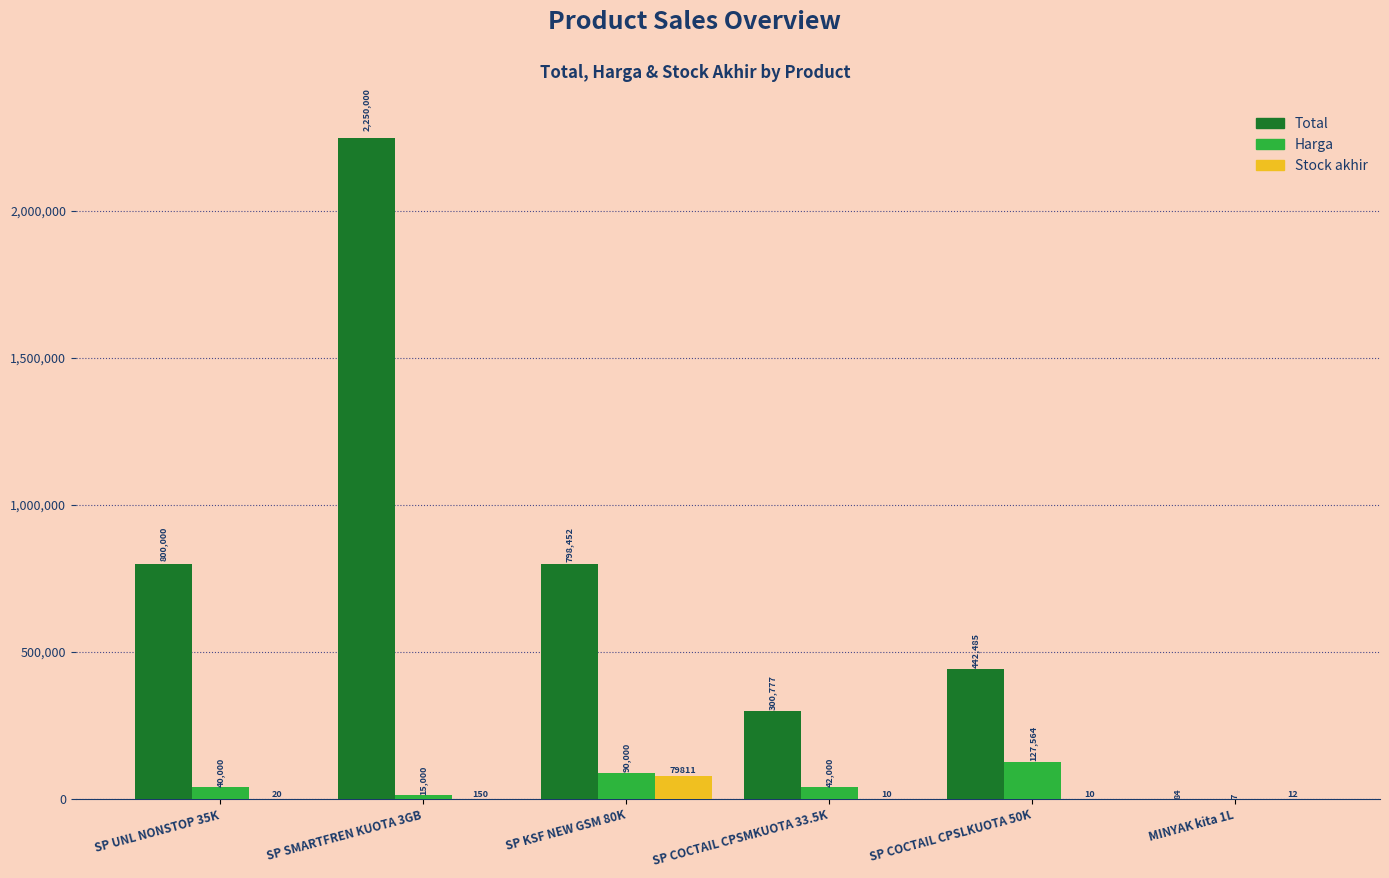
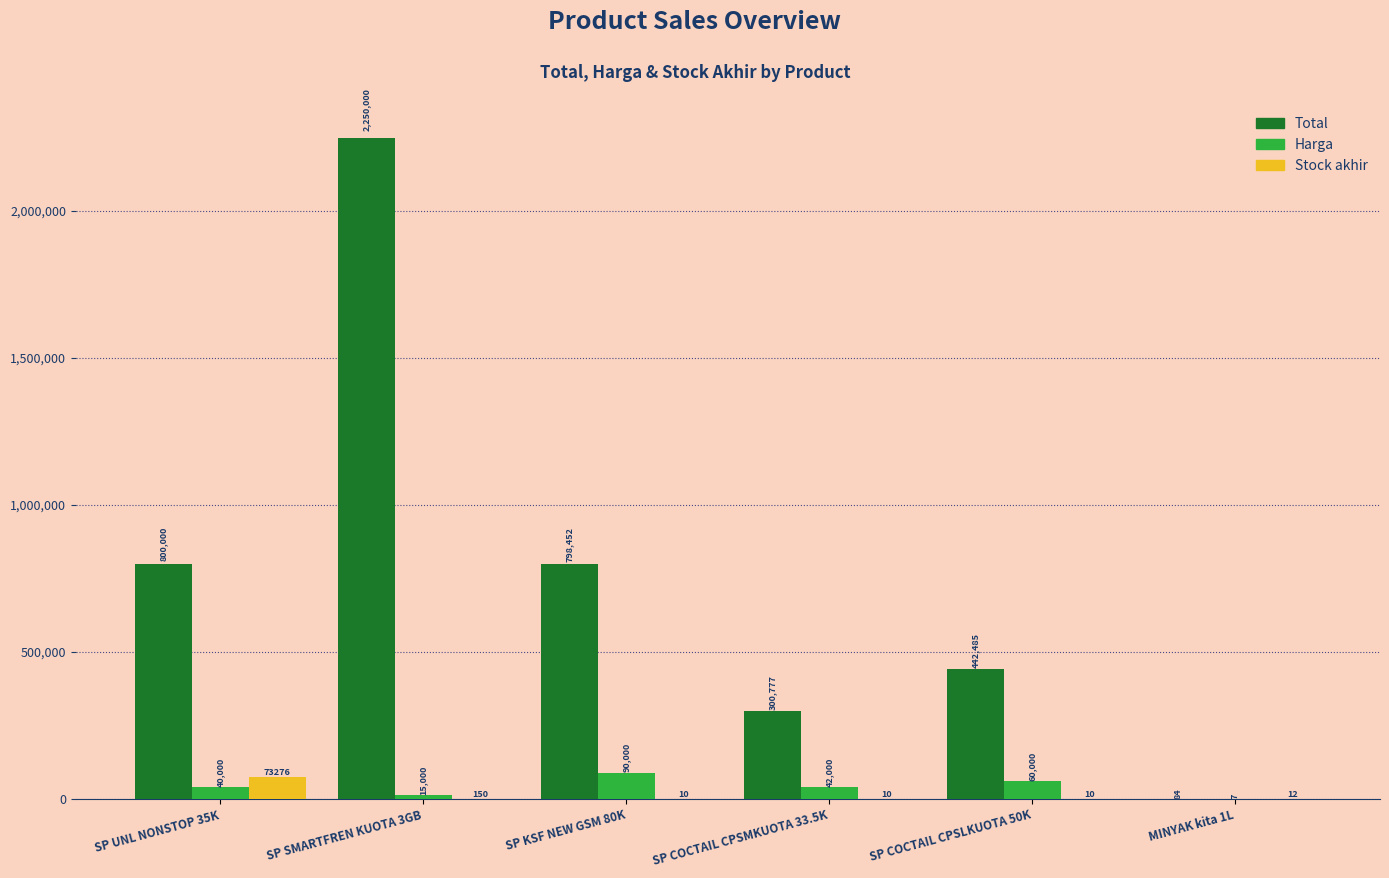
  {
    "Total": {
      "SP UNL NONSTOP 35K": "800,000",
      "SP SMARTFREN KUOTA 3GB": "2,250,000",
      "SP KSF NEW GSM 80K": "798,452",
      "SP COCTAIL CPSMKUOTA 33.5K": "300,777",
      "SP COCTAIL CPSLKUOTA 50K": "442,485",
      "MINYAK kita 1L": "84"
    },
    "Harga": {
      "SP UNL NONSTOP 35K": "40,000",
      "SP SMARTFREN KUOTA 3GB": "15,000",
      "SP KSF NEW GSM 80K": "90,000",
      "SP COCTAIL CPSMKUOTA 33.5K": "42,000",
-     "SP COCTAIL CPSLKUOTA 50K": "127,564",
+     "SP COCTAIL CPSLKUOTA 50K": "60,000",
      "MINYAK kita 1L": "7"
    },
    "Stock akhir": {
-     "SP UNL NONSTOP 35K": "20",
+     "SP UNL NONSTOP 35K": "73276",
      "SP SMARTFREN KUOTA 3GB": "150",
-     "SP KSF NEW GSM 80K": "79811",
+     "SP KSF NEW GSM 80K": "10",
      "SP COCTAIL CPSMKUOTA 33.5K": "10",
      "SP COCTAIL CPSLKUOTA 50K": "10",
      "MINYAK kita 1L": "12"
    }
  }
